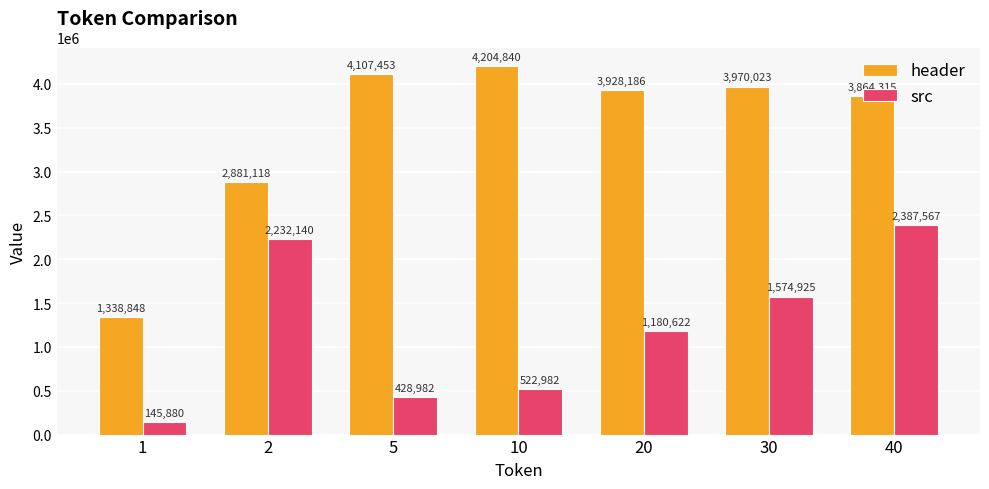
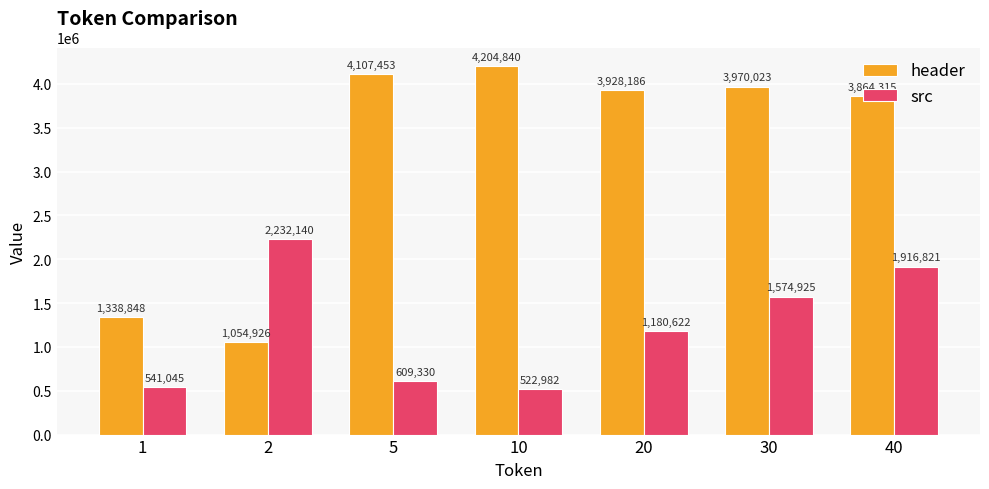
  {
    "header": {
      "1": "1,338,848",
-     "2": "2,881,118",
+     "2": "1,054,926",
      "5": "4,107,453",
      "10": "4,204,840",
      "20": "3,928,186",
      "30": "3,970,023",
      "40": "3,864,315"
    },
    "src": {
-     "1": "145,880",
+     "1": "541,045",
      "2": "2,232,140",
-     "5": "428,982",
+     "5": "609,330",
      "10": "522,982",
      "20": "1,180,622",
      "30": "1,574,925",
-     "40": "2,387,567"
+     "40": "1,916,821"
    }
  }
